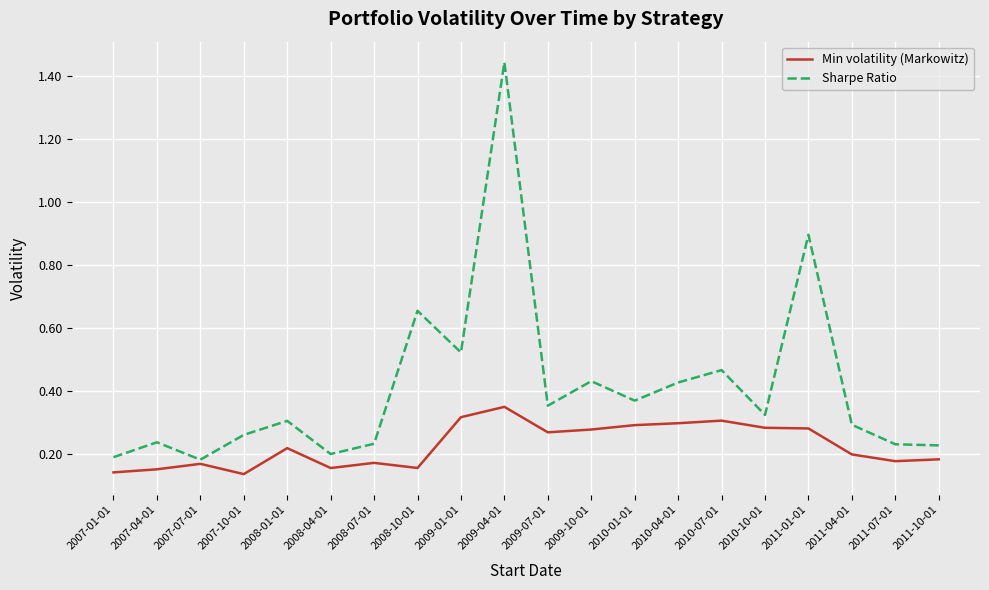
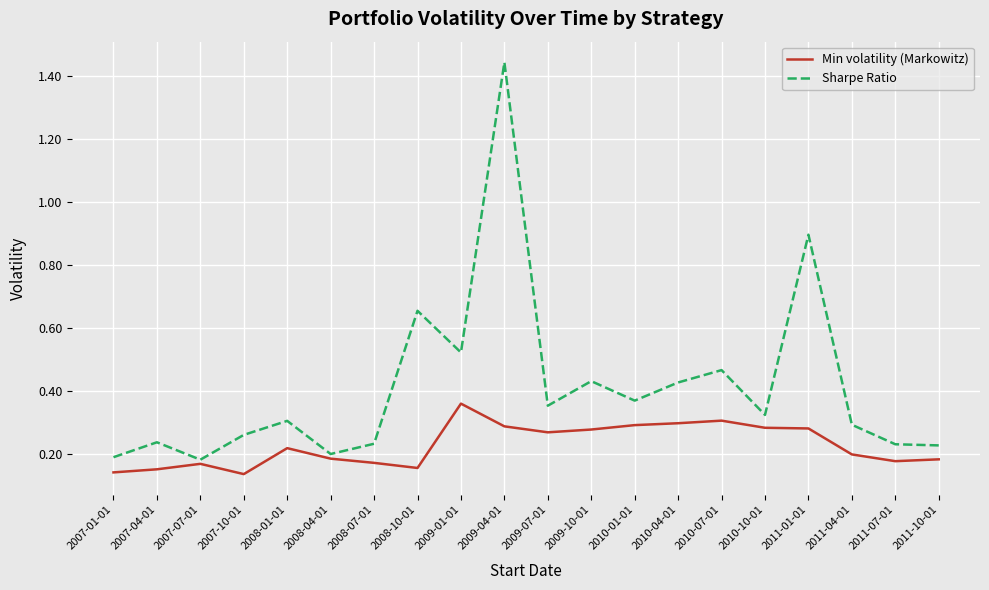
  {
    "Min volatility (Markowitz)": {
      "2007-01-01": 0.14,
      "2007-04-01": 0.15,
      "2007-07-01": 0.17,
      "2007-10-01": 0.14,
      "2008-01-01": 0.22,
-     "2008-04-01": 0.16,
+     "2008-04-01": 0.19,
      "2008-07-01": 0.17,
      "2008-10-01": 0.16,
-     "2009-01-01": 0.32,
-     "2009-04-01": 0.35,
+     "2009-01-01": 0.36,
+     "2009-04-01": 0.29,
      "2009-07-01": 0.27,
      "2009-10-01": 0.28,
      "2010-01-01": 0.29,
      "2010-04-01": 0.30,
      "2010-07-01": 0.31,
      "2010-10-01": 0.28,
      "2011-01-01": 0.28,
      "2011-04-01": 0.20,
      "2011-07-01": 0.18,
      "2011-10-01": 0.18
    },
    "Sharpe Ratio": {
      "2007-01-01": 0.19,
      "2007-04-01": 0.24,
      "2007-07-01": 0.18,
      "2007-10-01": 0.26,
      "2008-01-01": 0.31,
      "2008-04-01": 0.20,
      "2008-07-01": 0.23,
      "2008-10-01": 0.66,
      "2009-01-01": 0.52,
      "2009-04-01": 1.44,
      "2009-07-01": 0.35,
      "2009-10-01": 0.43,
      "2010-01-01": 0.37,
      "2010-04-01": 0.43,
      "2010-07-01": 0.47,
      "2010-10-01": 0.33,
      "2011-01-01": 0.90,
      "2011-04-01": 0.29,
      "2011-07-01": 0.23,
      "2011-10-01": 0.23
    }
  }
